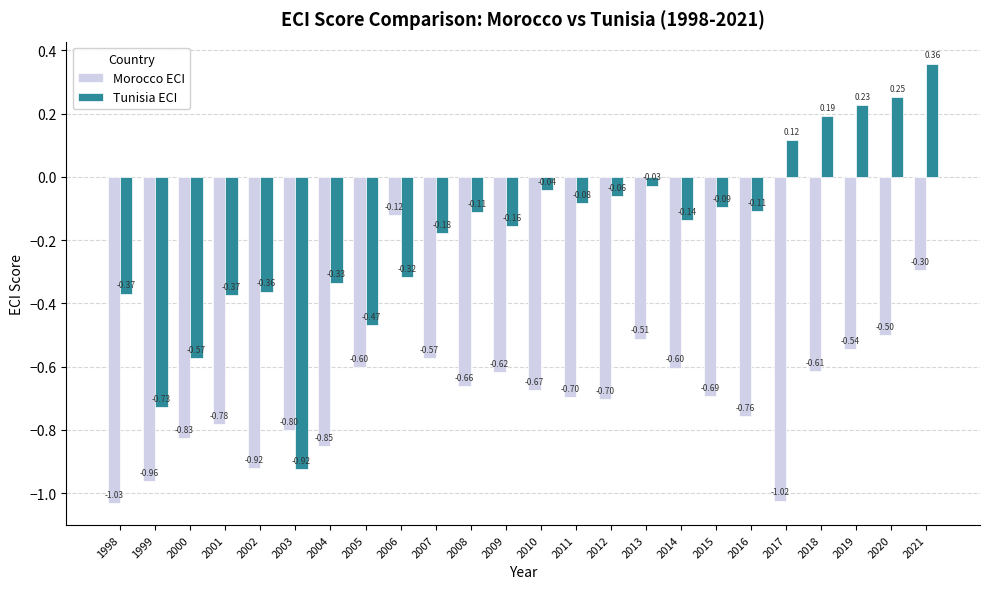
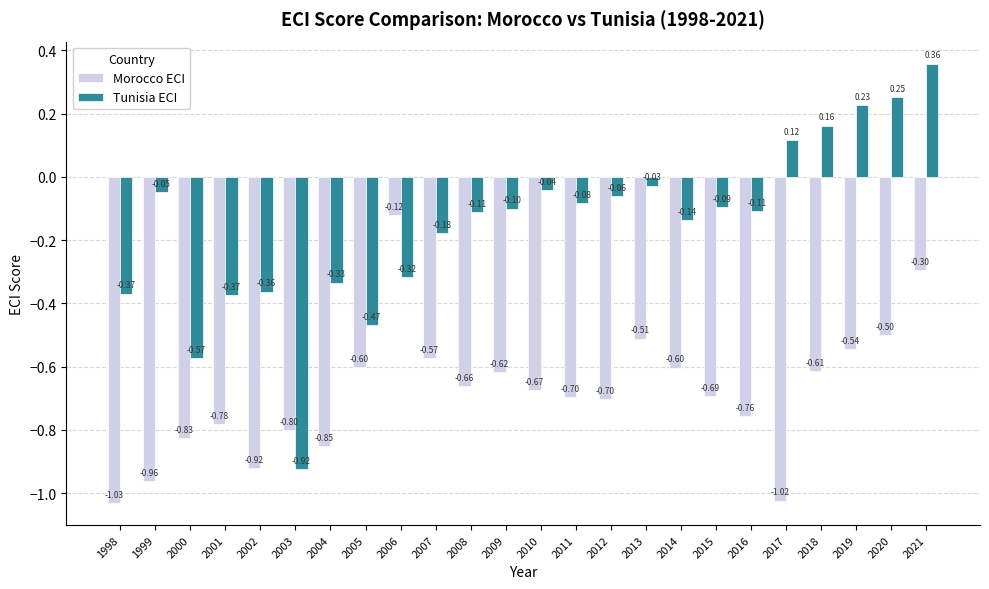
  {
    "Morocco ECI": {
      "1998": -1.03,
      "1999": -0.96,
      "2000": -0.83,
      "2001": -0.78,
      "2002": -0.92,
      "2003": -0.80,
      "2004": -0.85,
      "2005": -0.60,
      "2006": -0.12,
      "2007": -0.57,
      "2008": -0.66,
      "2009": -0.62,
      "2010": -0.67,
      "2011": -0.70,
      "2012": -0.70,
      "2013": -0.51,
      "2014": -0.60,
      "2015": -0.69,
      "2016": -0.76,
      "2017": -1.02,
      "2018": -0.61,
      "2019": -0.54,
      "2020": -0.50,
      "2021": -0.30
    },
    "Tunisia ECI": {
      "1998": -0.37,
-     "1999": -0.73,
+     "1999": -0.05,
      "2000": -0.57,
      "2001": -0.37,
      "2002": -0.36,
      "2003": -0.92,
      "2004": -0.33,
      "2005": -0.47,
      "2006": -0.32,
      "2007": -0.18,
      "2008": -0.11,
-     "2009": -0.16,
+     "2009": -0.10,
      "2010": -0.04,
      "2011": -0.08,
      "2012": -0.06,
      "2013": -0.03,
      "2014": -0.14,
      "2015": -0.09,
      "2016": -0.11,
      "2017": 0.12,
-     "2018": 0.19,
+     "2018": 0.16,
      "2019": 0.23,
      "2020": 0.25,
      "2021": 0.36
    }
  }
